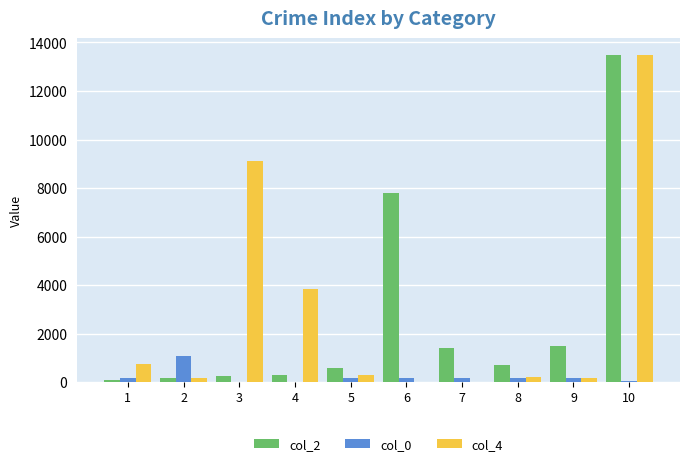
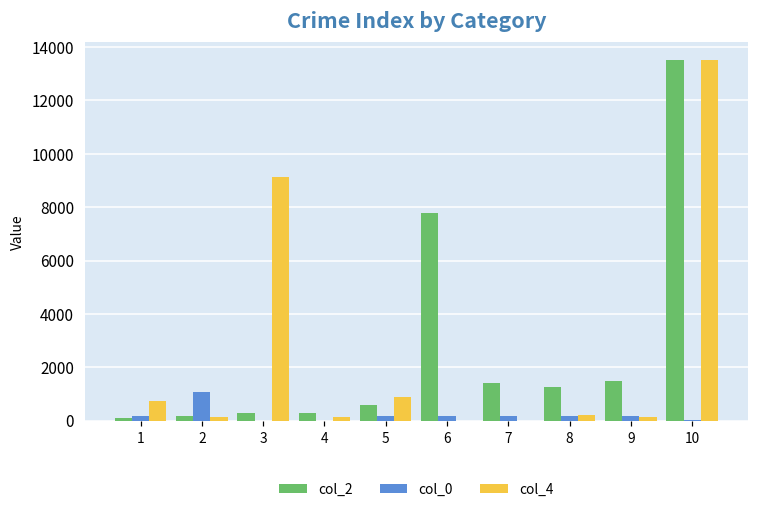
  {
    "col_2": {
      "2": 200,
      "3": 300,
      "4": 300,
      "5": 600,
      "6": 7800,
      "7": 1400,
-     "8": 700,
+     "8": 1300,
      "9": 1500,
      "10": 13500
    },
    "col_0": {
      "1": 200,
      "2": 1100,
      "5": 200,
      "6": 200,
      "7": 200,
      "8": 200,
      "9": 200
    },
    "col_4": {
      "1": 800,
      "2": 200,
      "3": 9100,
-     "4": 3800,
-     "5": 300,
+     "4": 200,
+     "5": 900,
      "8": 200,
      "9": 200,
      "10": 13500
    }
  }
